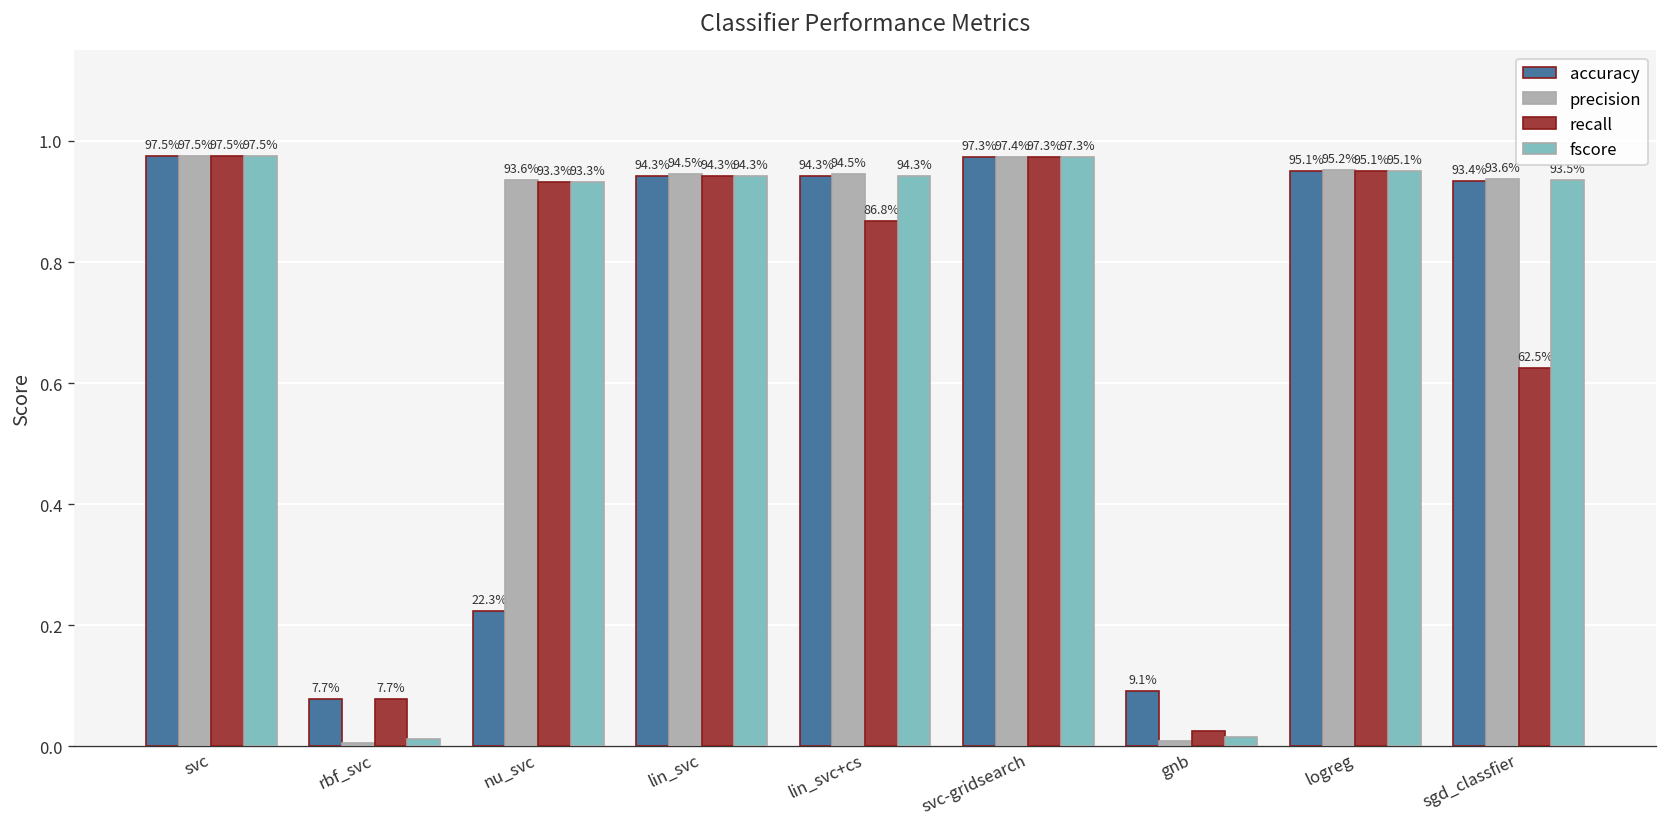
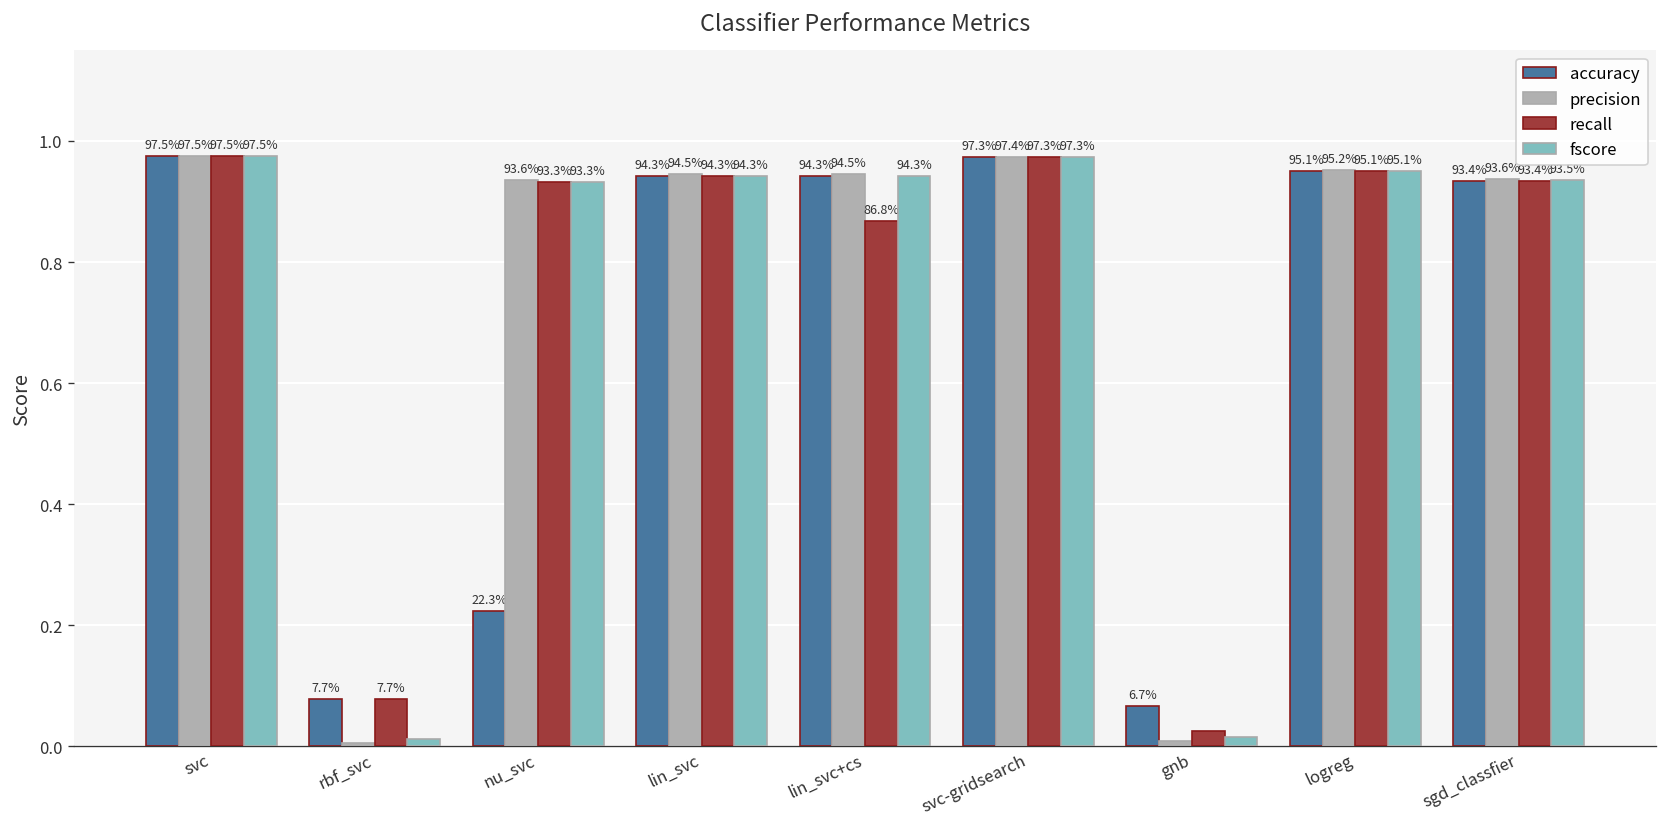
  {
    "accuracy": {
      "svc": "97.5%",
      "rbf_svc": "7.7%",
      "nu_svc": "22.3%",
      "lin_svc": "94.3%",
      "lin_svc+cs": "94.3%",
      "svc-gridsearch": "97.3%",
-     "gnb": "9.1%",
+     "gnb": "6.7%",
      "logreg": "95.1%",
      "sgd_classfier": "93.4%"
    },
    "recall": {
      "svc": "97.5%",
      "rbf_svc": "7.7%",
      "nu_svc": "93.3%",
      "lin_svc": "94.3%",
      "lin_svc+cs": "86.8%",
      "svc-gridsearch": "97.3%",
      "logreg": "95.1%",
-     "sgd_classfier": "62.5%"
+     "sgd_classfier": "93.4%"
    }
  }
